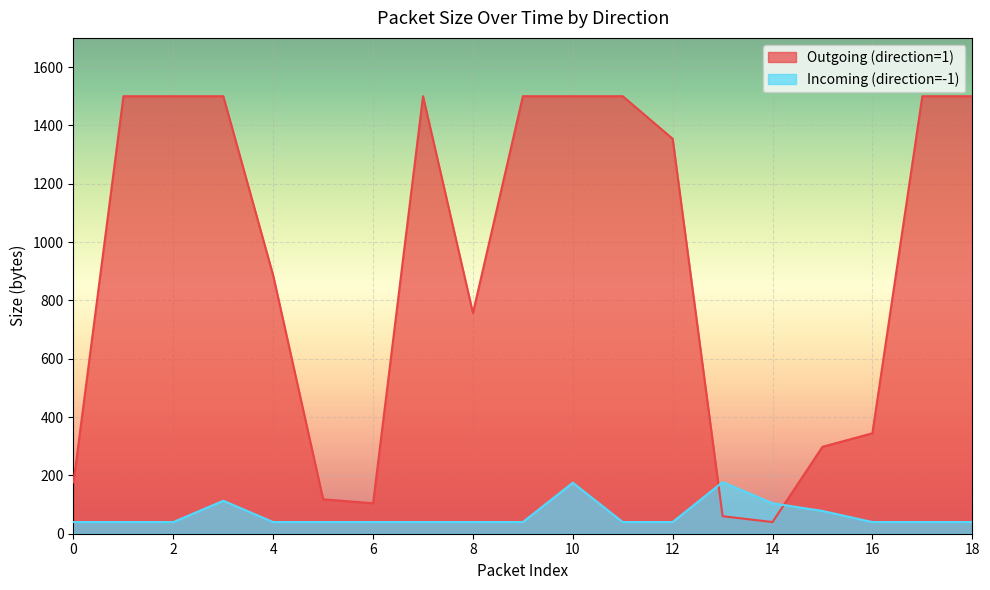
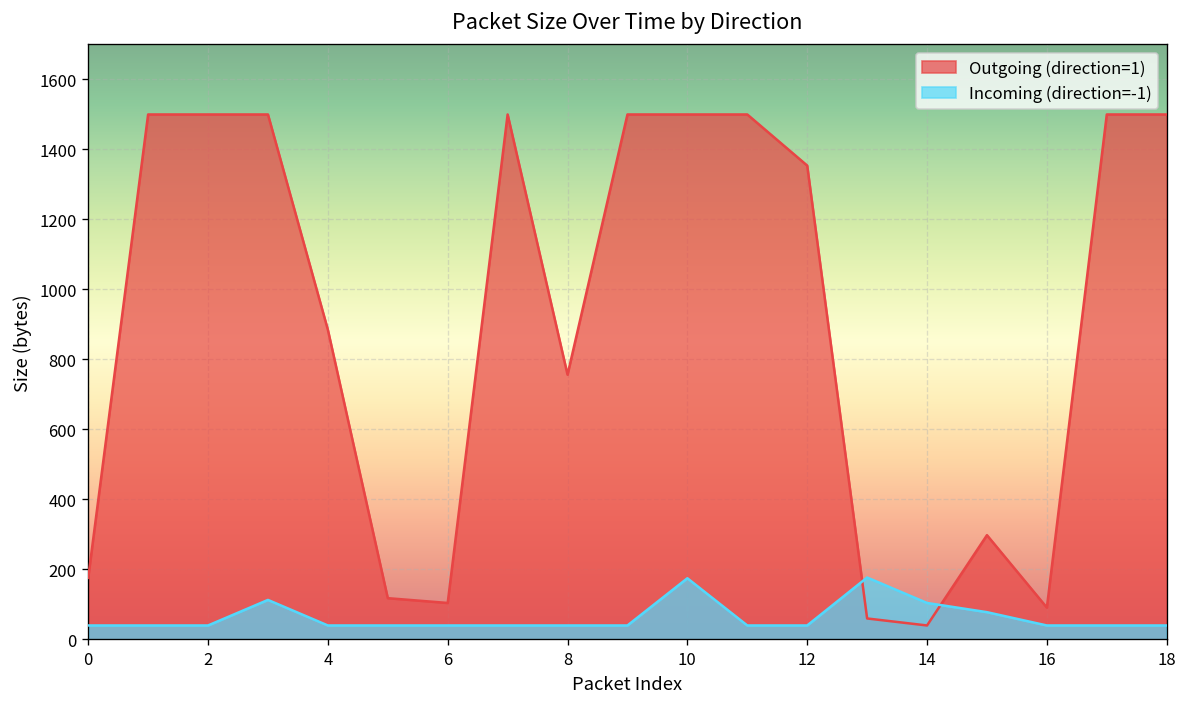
  {
    "Outgoing (direction=1)": {
      "0": 180,
      "2": 1500,
      "4": 880,
      "6": 100,
      "8": 760,
      "10": 1500,
      "12": 1350,
      "14": 40,
-     "16": 340,
+     "16": 90,
      "18": 1500
    },
    "Incoming (direction=-1)": {
      "0": 40,
      "2": 40,
      "4": 40,
      "6": 40,
      "8": 40,
      "10": 170,
      "12": 40,
      "14": 100,
      "16": 40,
      "18": 40
    }
  }
